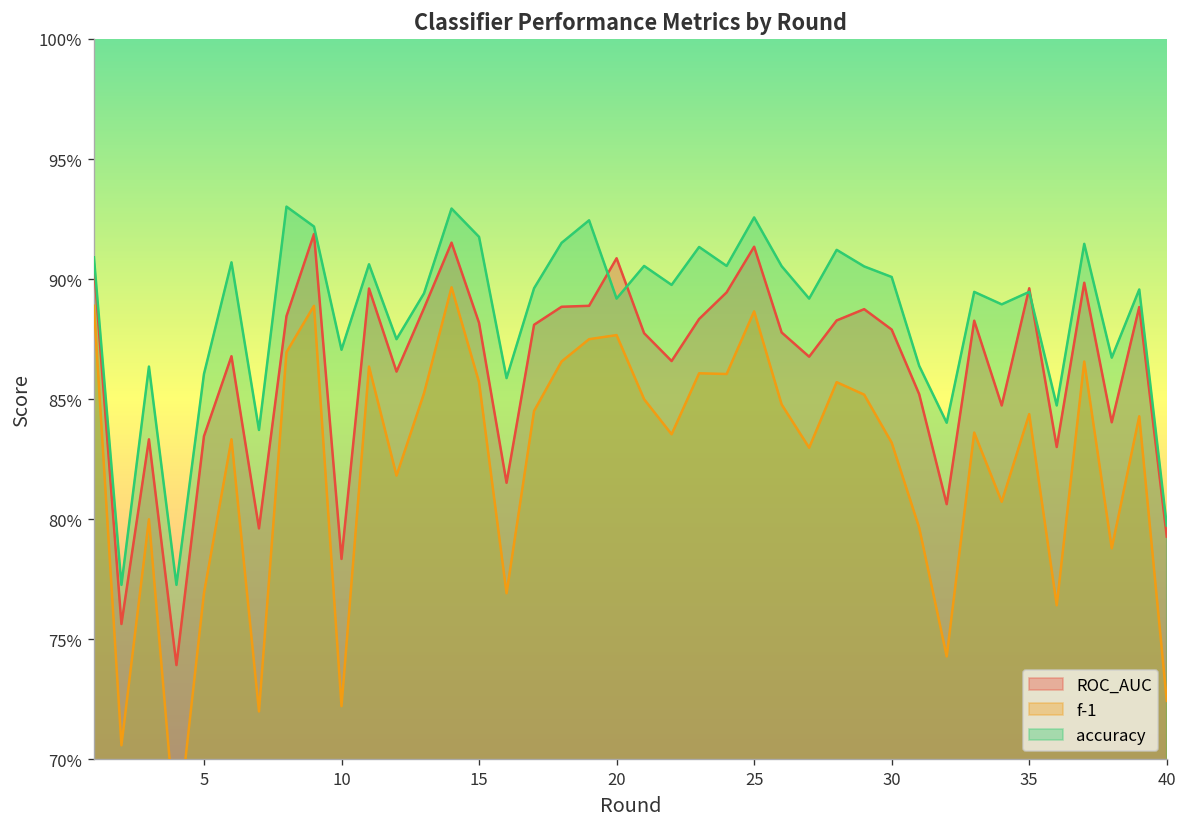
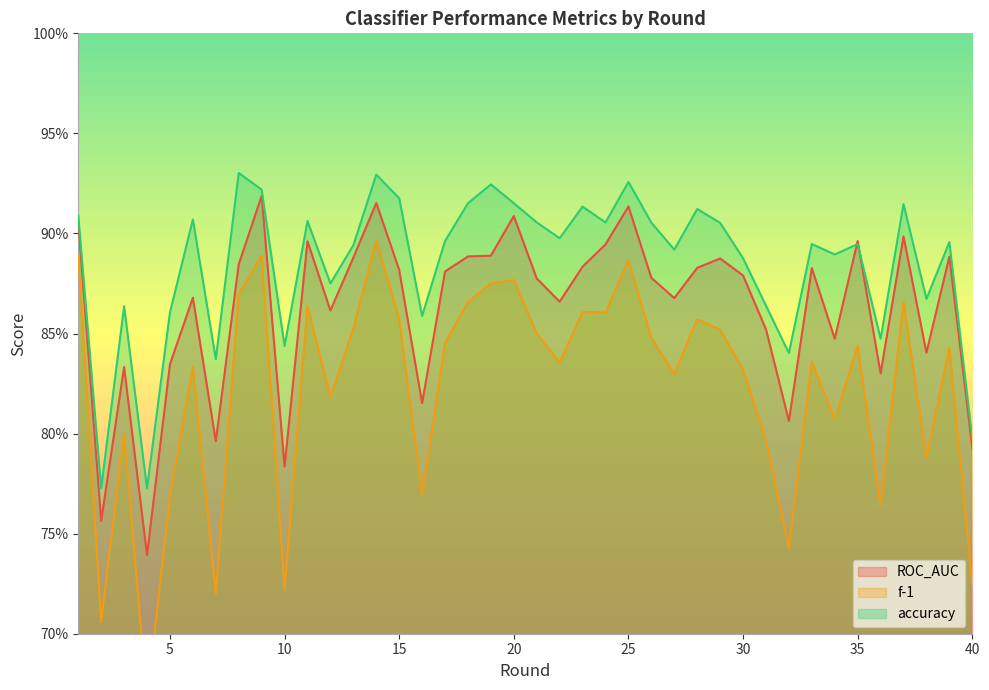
  {
    "accuracy": {
      "5": "86.1%",
-     "10": "87.1%",
+     "10": "84.4%",
      "15": "91.8%",
-     "20": "89.2%",
+     "20": "91.5%",
      "25": "92.6%",
-     "30": "90.1%",
+     "30": "88.8%",
      "35": "89.5%",
      "40": "79.7%"
    }
  }
